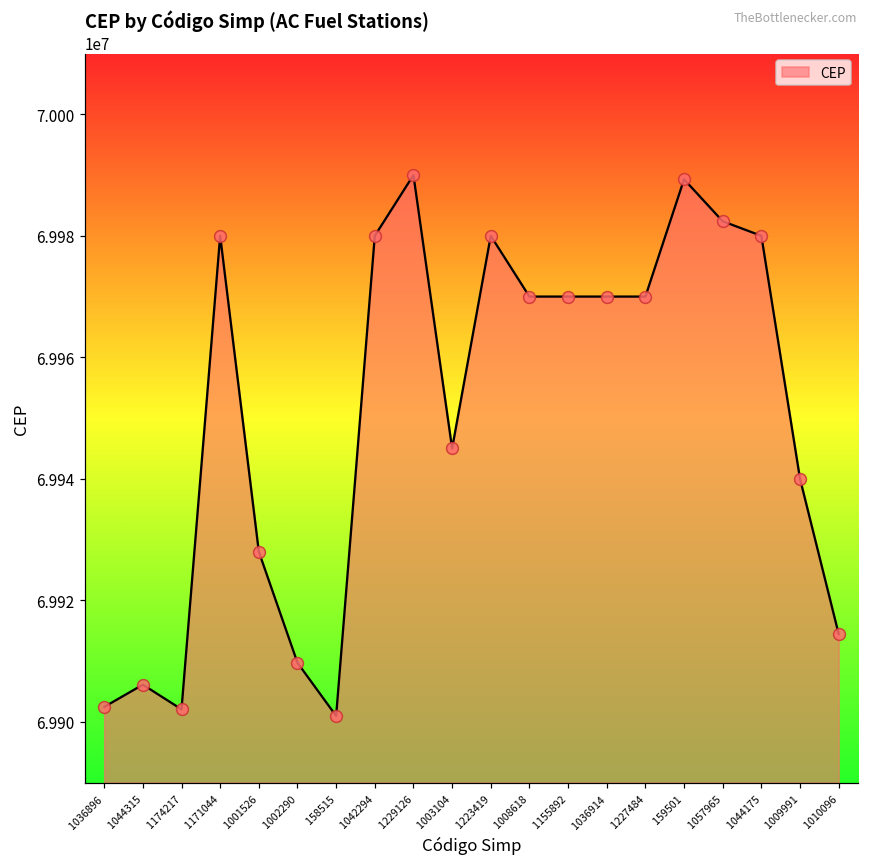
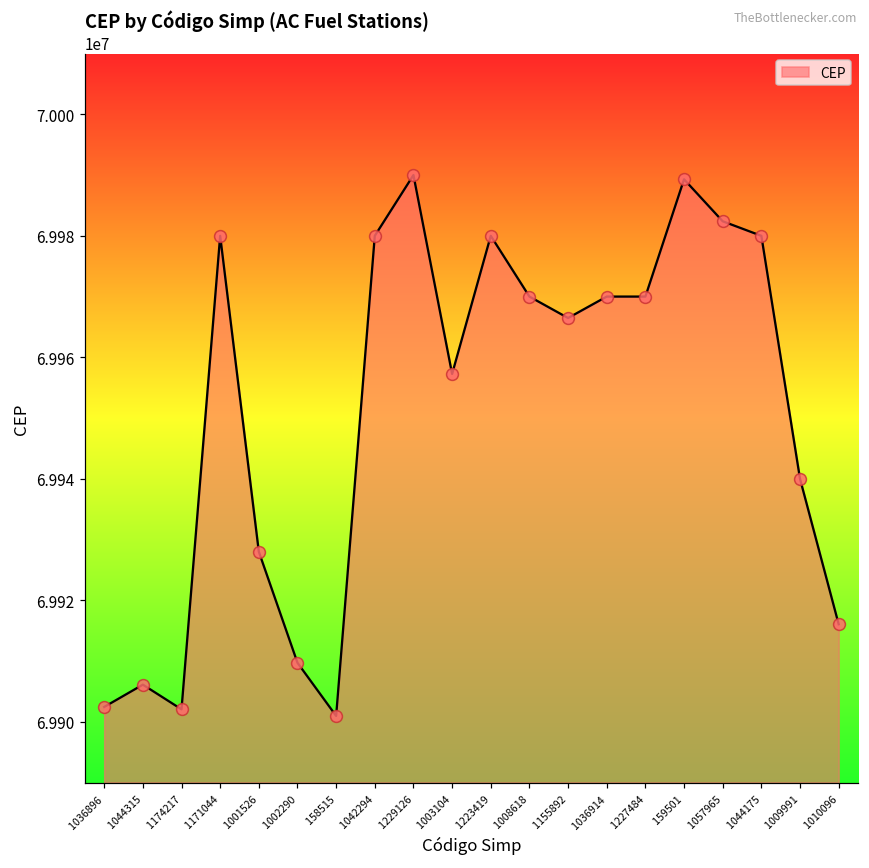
  {
    "1036896": 69902000,
    "1044315": 69906000,
    "1174217": 69902000,
    "1171044": 69980000,
    "1001526": 69928000,
    "1002290": 69910000,
    "158515": 69901000,
    "1042294": 69980000,
    "1229126": 69990000,
-   "1003104": 69945000,
+   "1003104": 69957000,
    "1223419": 69980000,
    "1008618": 69970000,
-   "1155892": 69970000,
+   "1155892": 69966000,
    "1036914": 69970000,
    "1227484": 69970000,
    "159501": 69989000,
    "1057965": 69982000,
    "1044175": 69980000,
    "1009991": 69940000,
-   "1010096": 69914000
+   "1010096": 69916000
  }
